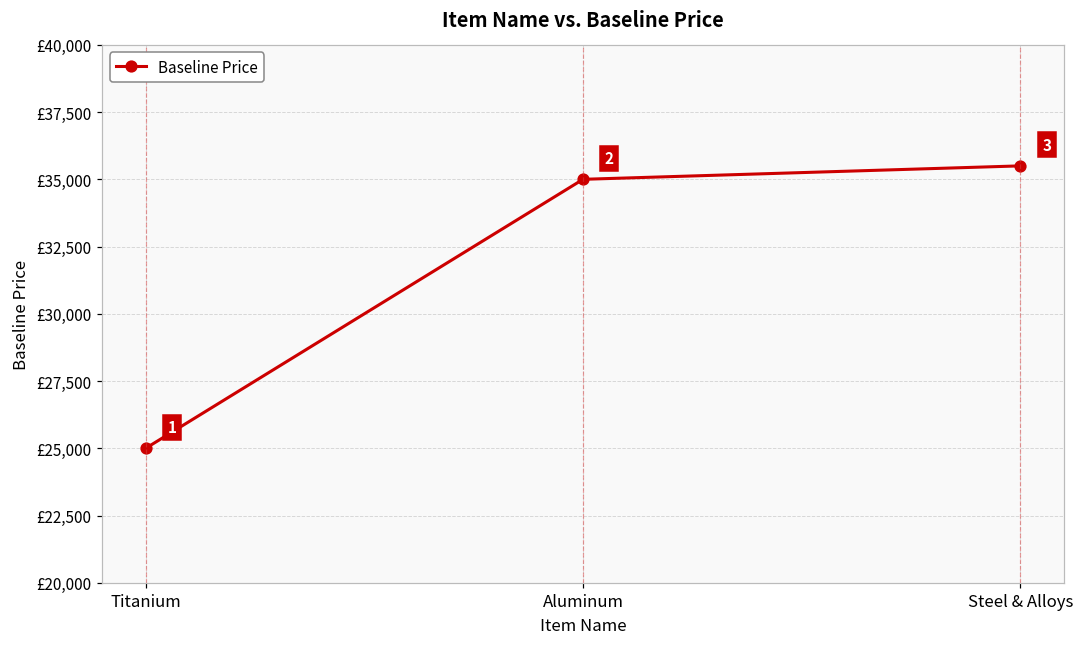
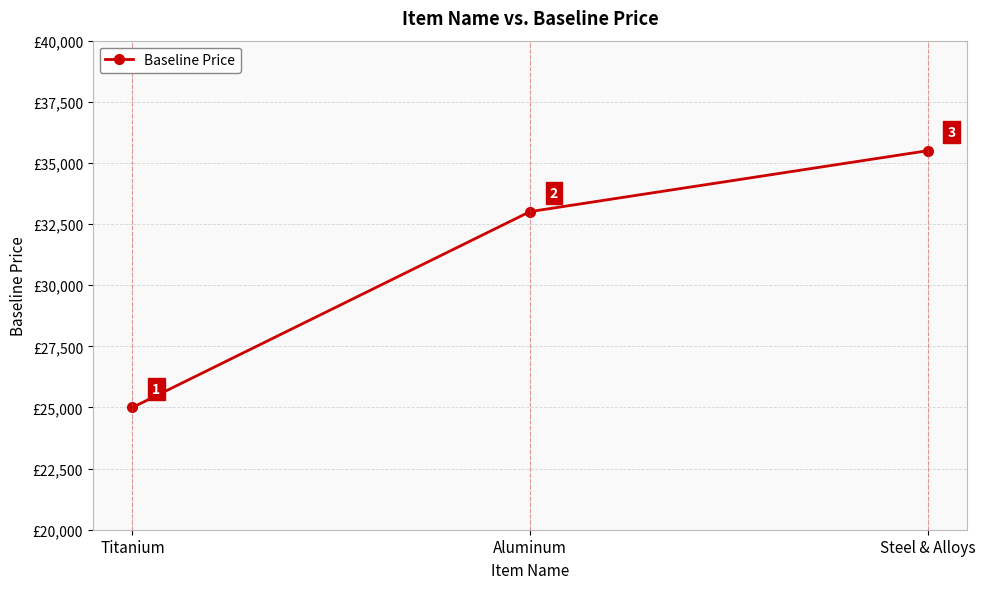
  {
-   "Aluminum": "£35,000"
+   "Aluminum": "£33,000"
  }
